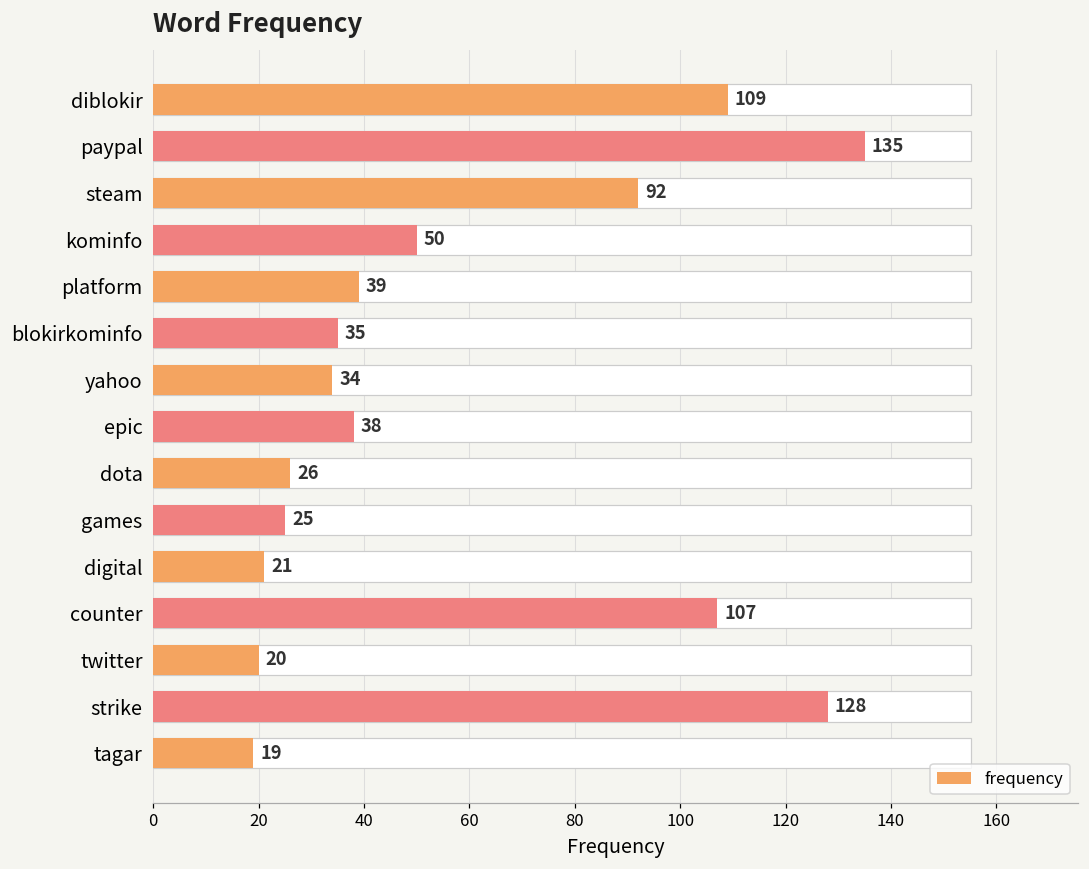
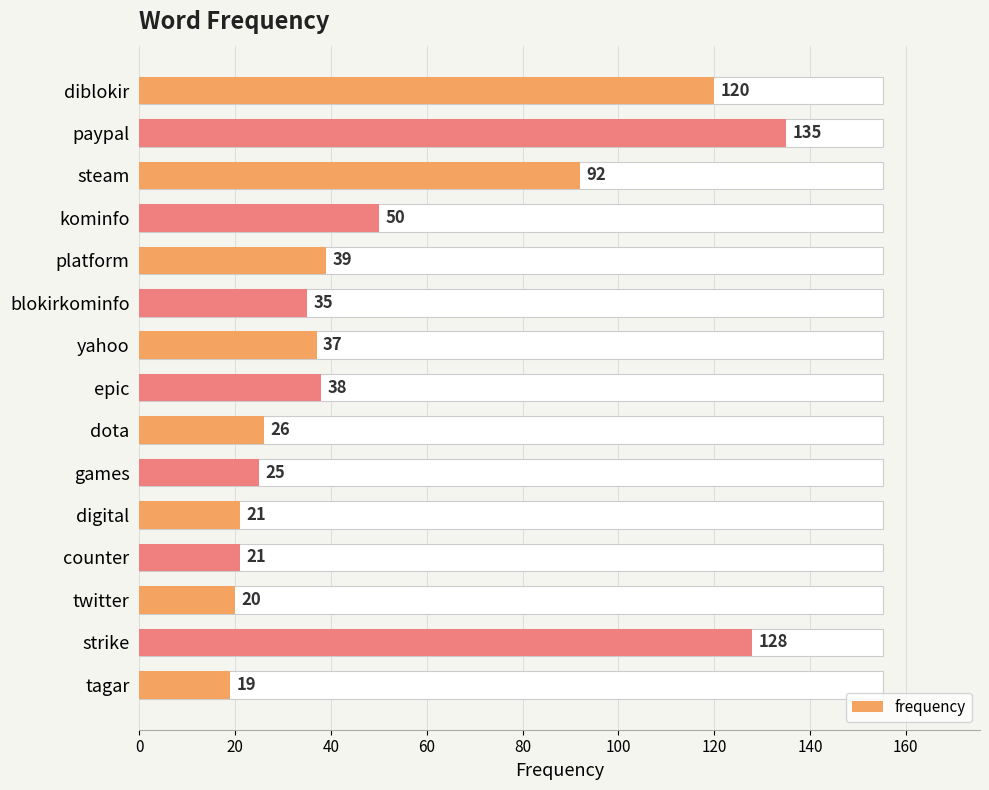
  {
    "frequency": {
-     "diblokir": 109,
-     "yahoo": 34,
-     "counter": 107
+     "diblokir": 120,
+     "yahoo": 37,
+     "counter": 21
    }
  }
